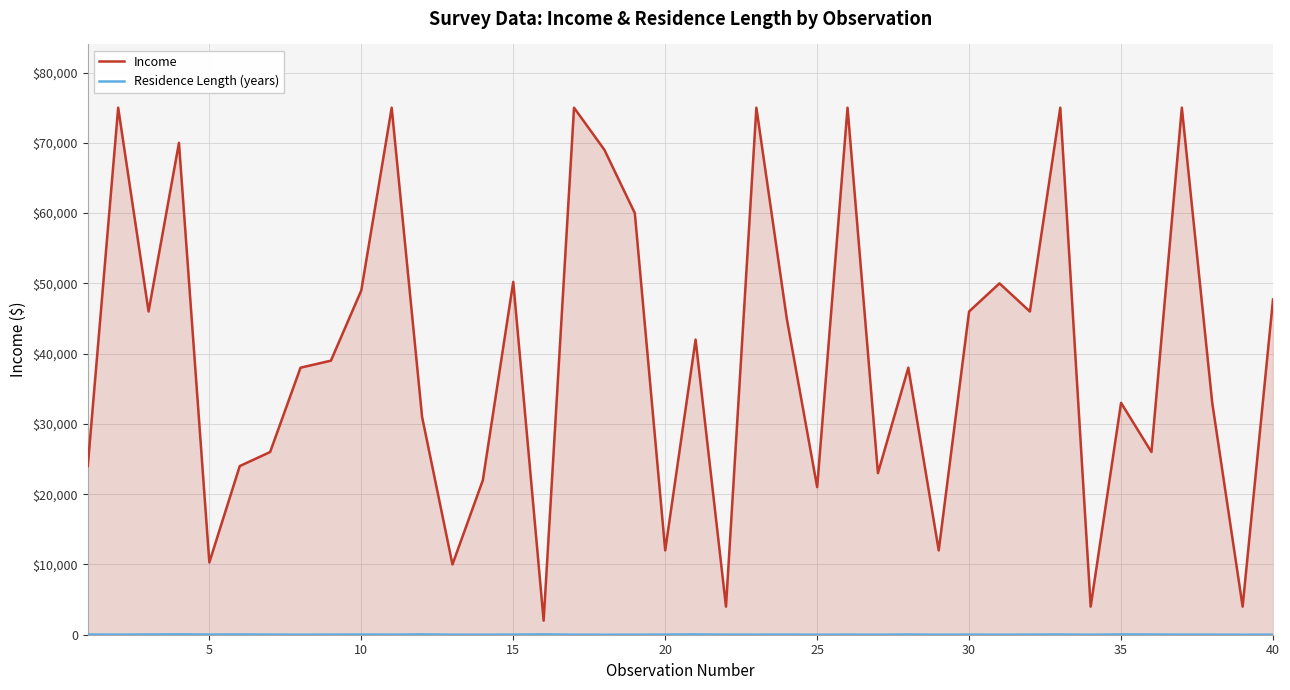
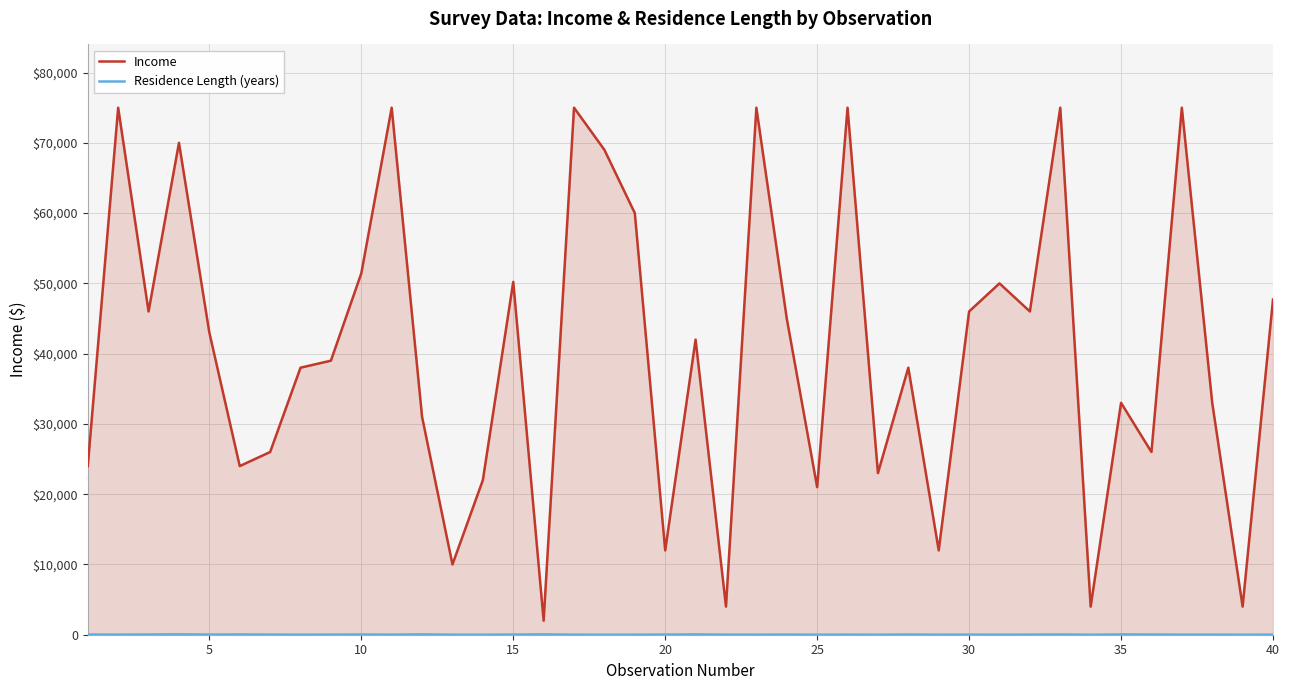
  {
    "Income": {
-     "5": "$10,000",
-     "10": "$49,000",
+     "5": "$43,000",
+     "10": "$51,000",
      "15": "$50,000",
      "20": "$12,000",
      "25": "$21,000",
      "30": "$46,000",
      "35": "$33,000",
      "40": "$48,000"
    },
    "Residence Length (years)": {
      "5": "$0",
      "10": "$0",
      "15": "$0",
      "20": "$0",
      "25": "$0",
      "30": "$0",
      "35": "$0",
      "40": "$0"
    }
  }
